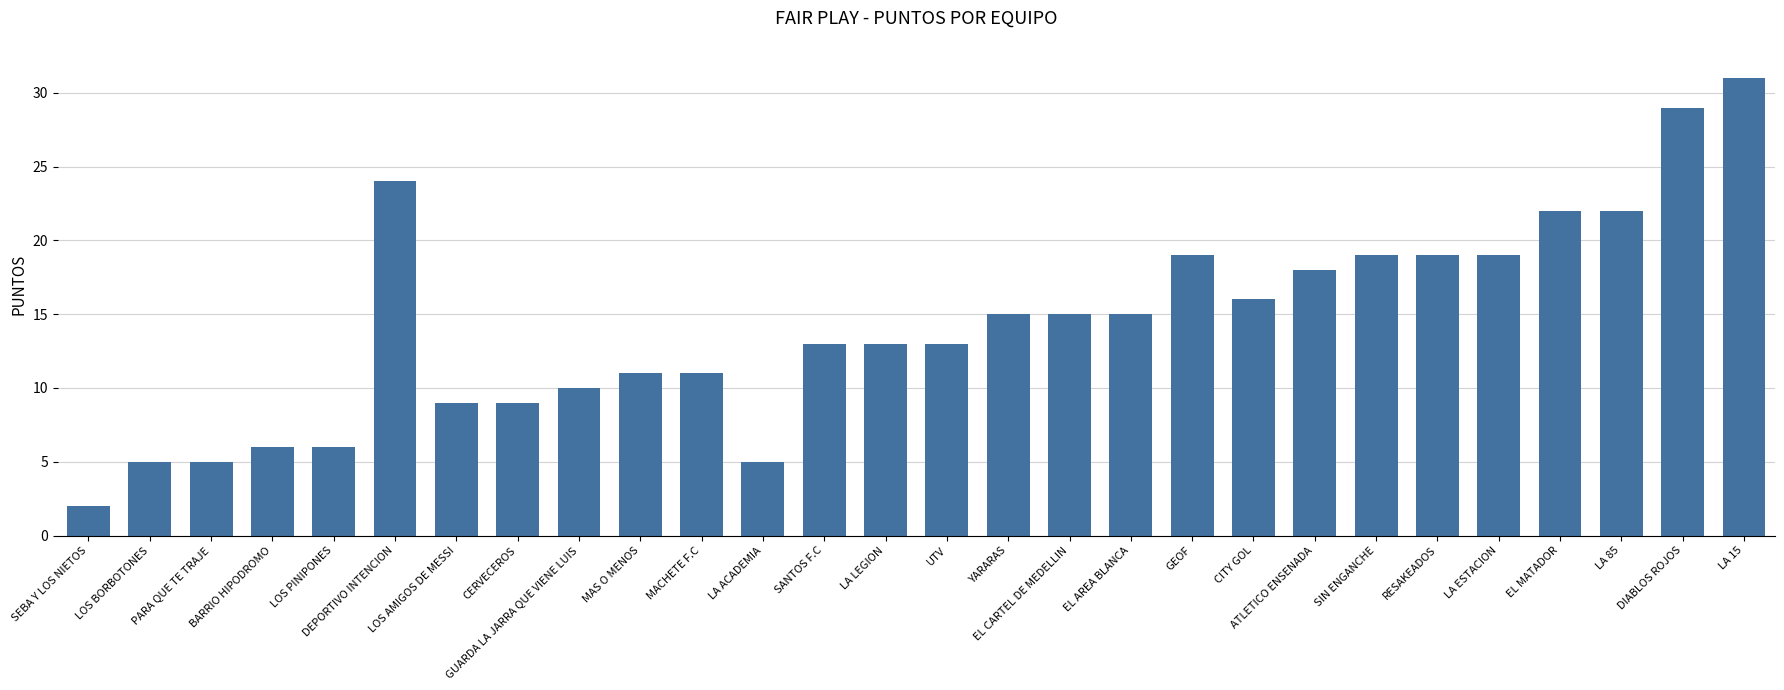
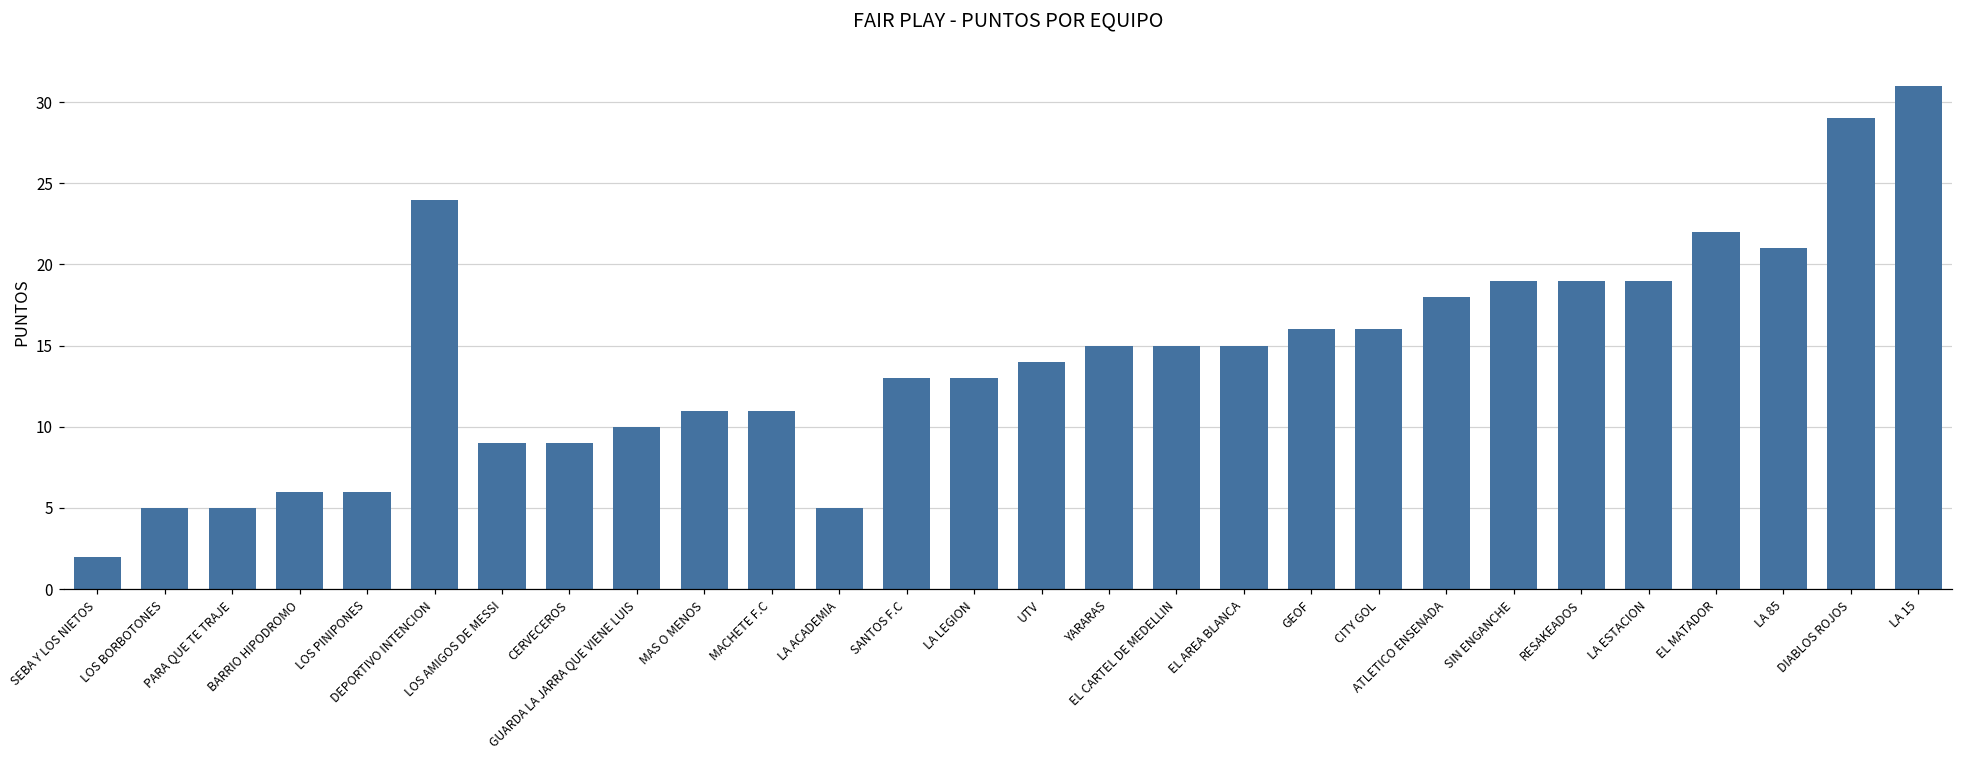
  {
    "SEBA Y LOS NIETOS": 2,
    "LOS BORBOTONES": 5,
    "PARA QUE TE TRAJE": 5,
    "BARRIO HIPODROMO": 6,
    "LOS PINIPONES": 6,
    "DEPORTIVO INTENCION": 24,
    "LOS AMIGOS DE MESSI": 9,
    "CERVECEROS": 9,
    "GUARDA LA JARRA QUE VIENE LUIS": 10,
    "MAS O MENOS": 11,
    "MACHETE F.C": 11,
    "LA ACADEMIA": 5,
    "SANTOS F.C": 13,
    "LA LEGION": 13,
-   "UTV": 13,
+   "UTV": 14,
    "YARARAS": 15,
    "EL CARTEL DE MEDELLIN": 15,
    "EL AREA BLANCA": 15,
-   "GEOF": 19,
+   "GEOF": 16,
    "CITY GOL": 16,
    "ATLETICO ENSENADA": 18,
    "SIN ENGANCHE": 19,
    "RESAKEADOS": 19,
    "LA ESTACION": 19,
    "EL MATADOR": 22,
-   "LA 85": 22,
+   "LA 85": 21,
    "DIABLOS ROJOS": 29,
    "LA 15": 31
  }
